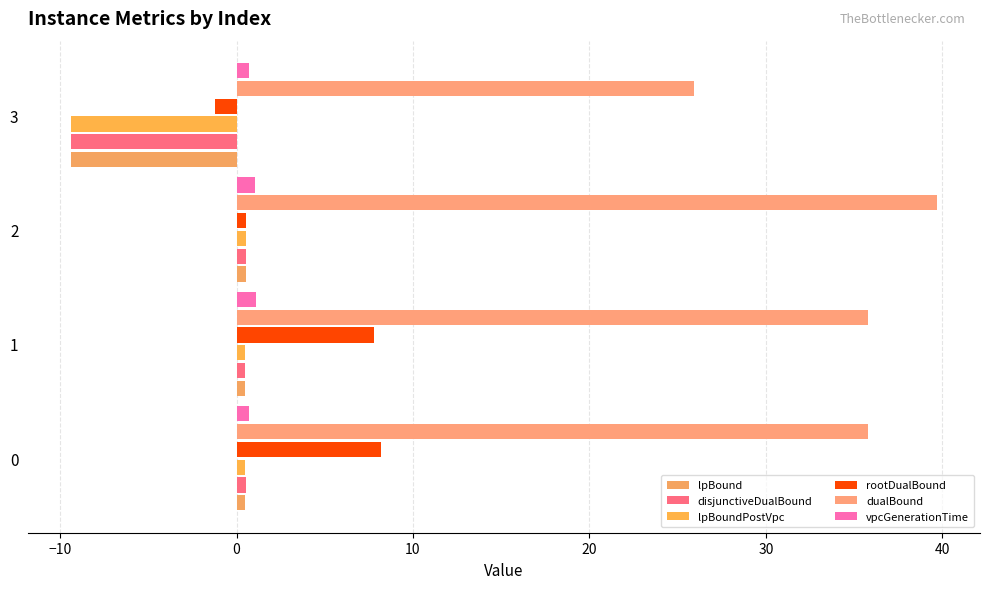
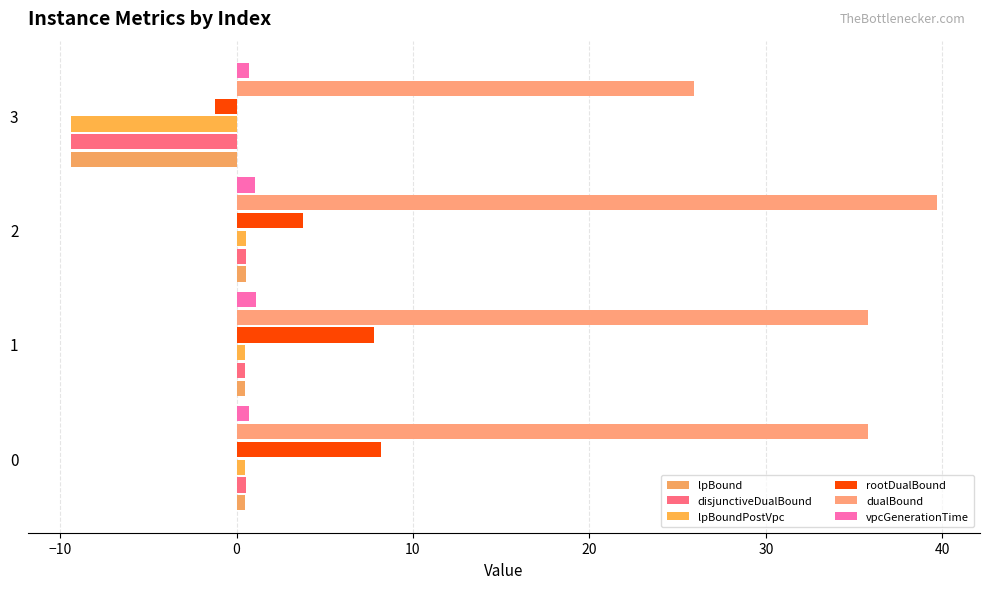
  {
    "rootDualBound": {
      "3": -1.2,
-     "2": 0.6,
+     "2": 3.8,
      "1": 7.8,
      "0": 8.2
    }
  }
